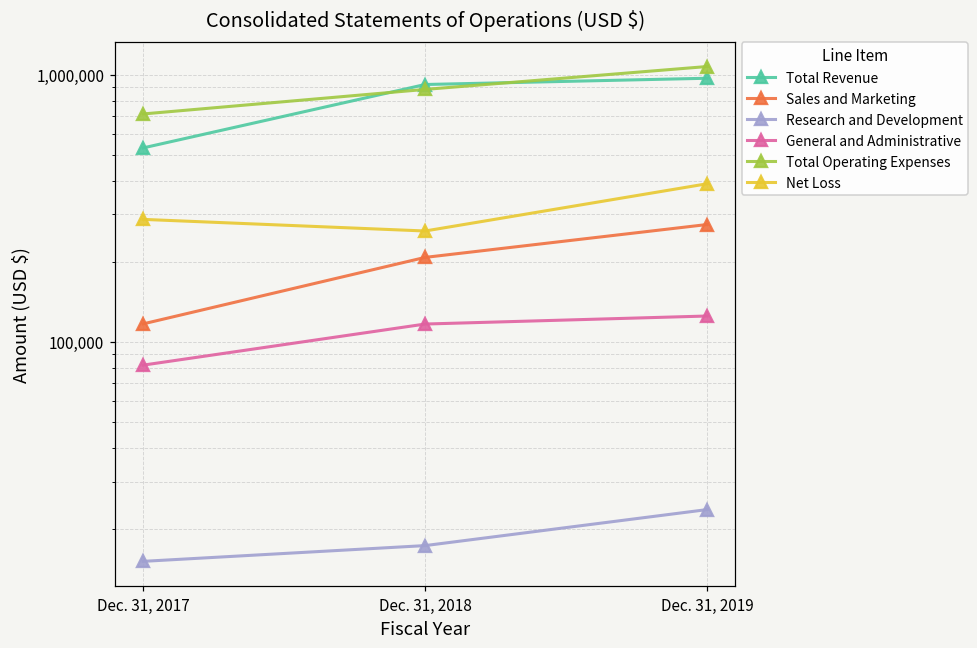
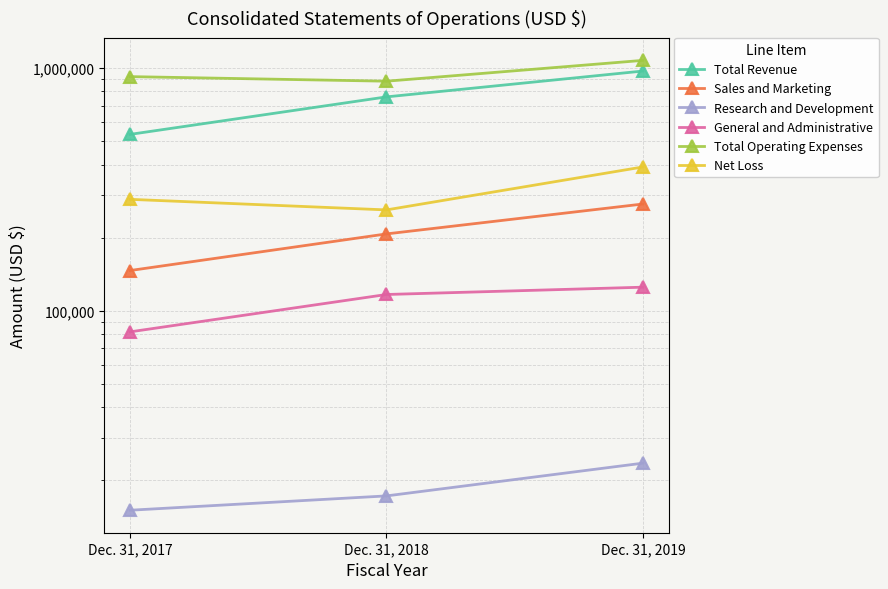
  {
    "Total Revenue": {
      "Dec. 31, 2017": "530,000",
-     "Dec. 31, 2018": "920,000",
+     "Dec. 31, 2018": "760,000",
      "Dec. 31, 2019": "970,000"
    },
    "Sales and Marketing": {
-     "Dec. 31, 2017": "120,000",
+     "Dec. 31, 2017": "150,000",
      "Dec. 31, 2018": "210,000",
      "Dec. 31, 2019": "280,000"
    },
    "Research and Development": {
      "Dec. 31, 2017": "15,000",
      "Dec. 31, 2018": "17,000",
      "Dec. 31, 2019": "24,000"
    },
    "General and Administrative": {
      "Dec. 31, 2017": "82,000",
      "Dec. 31, 2018": "120,000",
      "Dec. 31, 2019": "130,000"
    },
    "Total Operating Expenses": {
-     "Dec. 31, 2017": "710,000",
+     "Dec. 31, 2017": "920,000",
      "Dec. 31, 2018": "880,000",
      "Dec. 31, 2019": "1,100,000"
    },
    "Net Loss": {
      "Dec. 31, 2017": "290,000",
      "Dec. 31, 2018": "260,000",
      "Dec. 31, 2019": "390,000"
    }
  }
